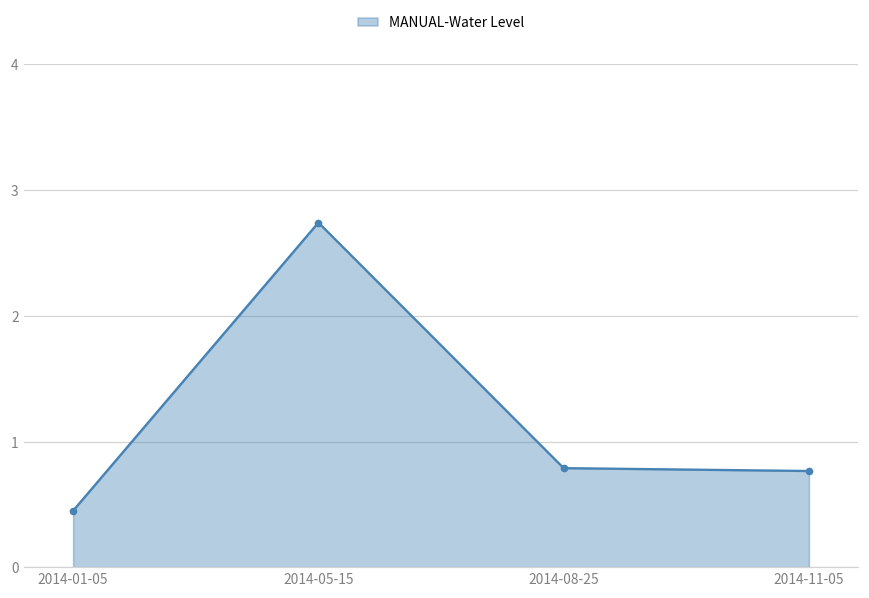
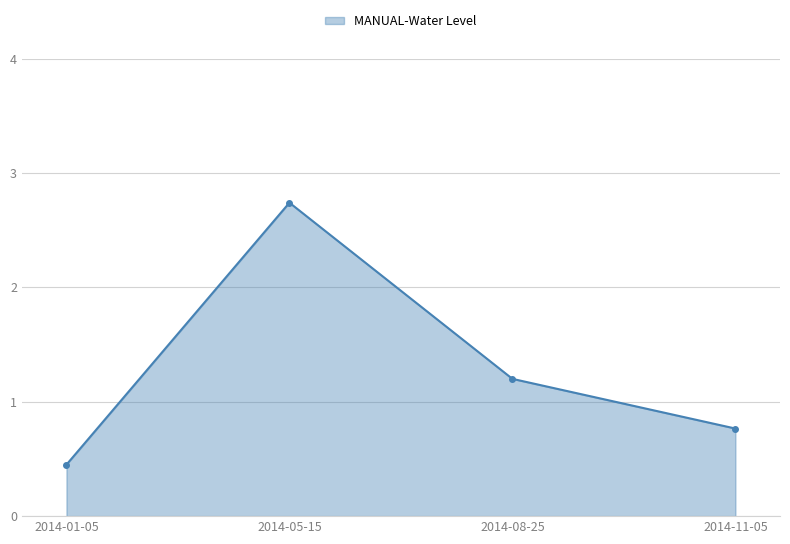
  {
    "2014-01-05": 0.45,
    "2014-05-15": 2.74,
-   "2014-08-25": 0.79,
+   "2014-08-25": 1.20,
    "2014-11-05": 0.77
  }
